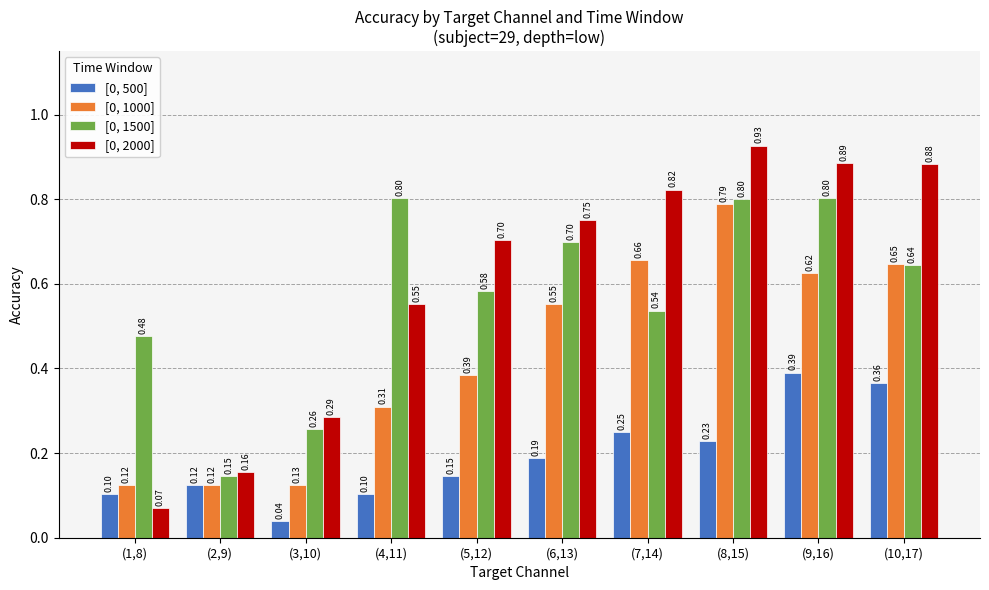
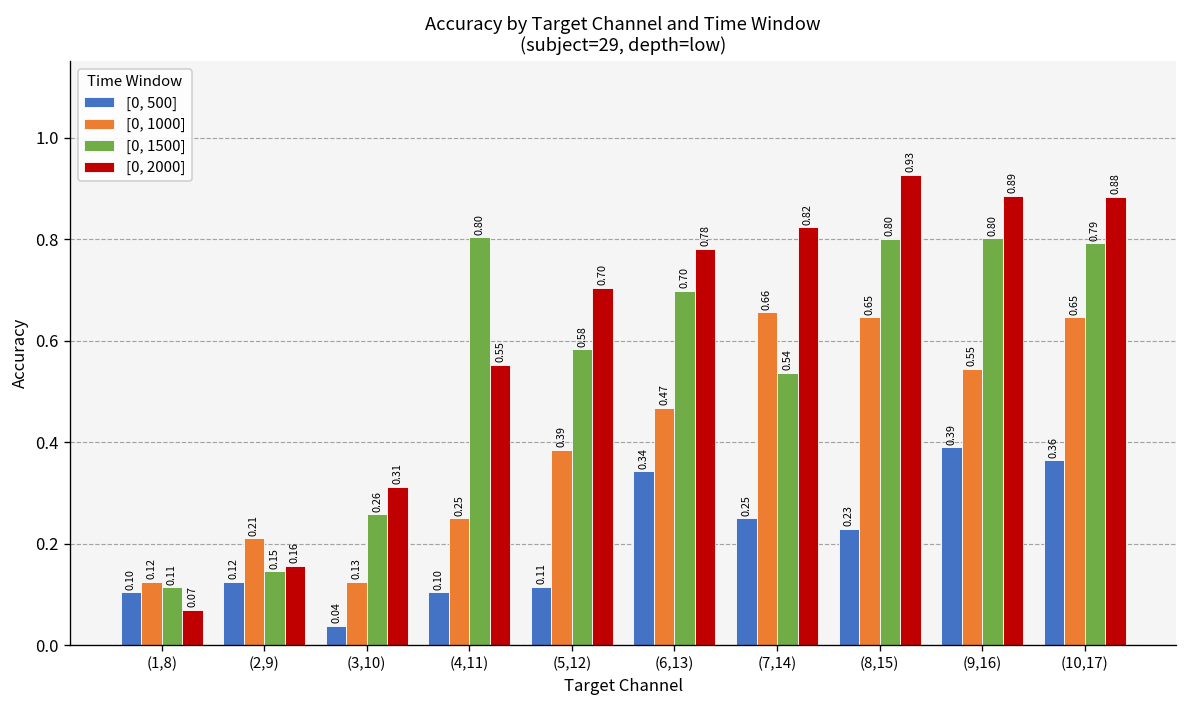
  {
    "[0, 500]": {
      "(1,8)": 0.10,
      "(2,9)": 0.12,
      "(3,10)": 0.04,
      "(4,11)": 0.10,
-     "(5,12)": 0.15,
-     "(6,13)": 0.19,
+     "(5,12)": 0.11,
+     "(6,13)": 0.34,
      "(7,14)": 0.25,
      "(8,15)": 0.23,
      "(9,16)": 0.39,
      "(10,17)": 0.36
    },
    "[0, 1000]": {
      "(1,8)": 0.12,
-     "(2,9)": 0.12,
+     "(2,9)": 0.21,
      "(3,10)": 0.13,
-     "(4,11)": 0.31,
+     "(4,11)": 0.25,
      "(5,12)": 0.39,
-     "(6,13)": 0.55,
+     "(6,13)": 0.47,
      "(7,14)": 0.66,
-     "(8,15)": 0.79,
-     "(9,16)": 0.62,
+     "(8,15)": 0.65,
+     "(9,16)": 0.55,
      "(10,17)": 0.65
    },
    "[0, 1500]": {
-     "(1,8)": 0.48,
+     "(1,8)": 0.11,
      "(2,9)": 0.15,
      "(3,10)": 0.26,
      "(4,11)": 0.80,
      "(5,12)": 0.58,
      "(6,13)": 0.70,
      "(7,14)": 0.54,
      "(8,15)": 0.80,
      "(9,16)": 0.80,
-     "(10,17)": 0.64
+     "(10,17)": 0.79
    },
    "[0, 2000]": {
      "(1,8)": 0.07,
      "(2,9)": 0.16,
-     "(3,10)": 0.29,
+     "(3,10)": 0.31,
      "(4,11)": 0.55,
      "(5,12)": 0.70,
-     "(6,13)": 0.75,
+     "(6,13)": 0.78,
      "(7,14)": 0.82,
      "(8,15)": 0.93,
      "(9,16)": 0.89,
      "(10,17)": 0.88
    }
  }
